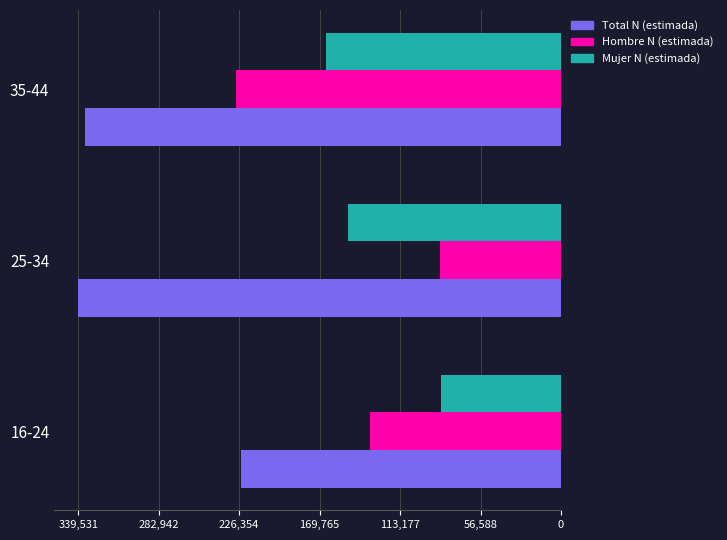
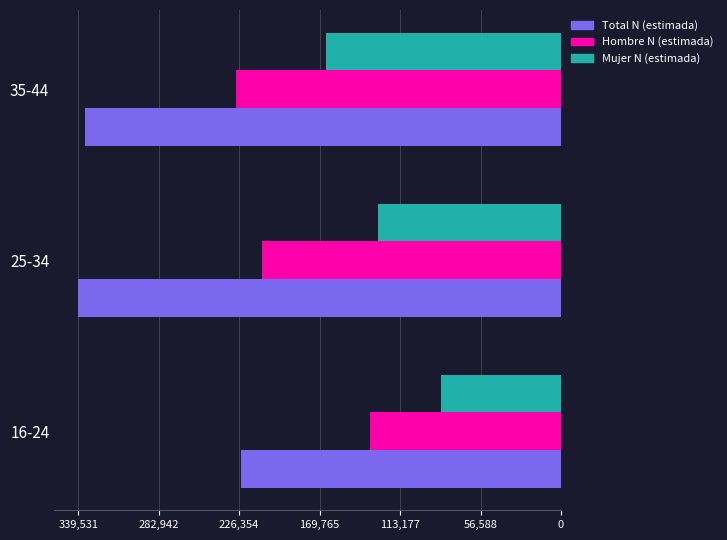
  {
    "Total N (estimada)": {
      "35-44": "335,000",
      "25-34": "340,000",
      "16-24": "225,000"
    },
    "Hombre N (estimada)": {
      "35-44": "229,000",
-     "25-34": "85,000",
+     "25-34": "211,000",
      "16-24": "135,000"
    },
    "Mujer N (estimada)": {
      "35-44": "165,000",
-     "25-34": "150,000",
+     "25-34": "129,000",
      "16-24": "84,000"
    }
  }
